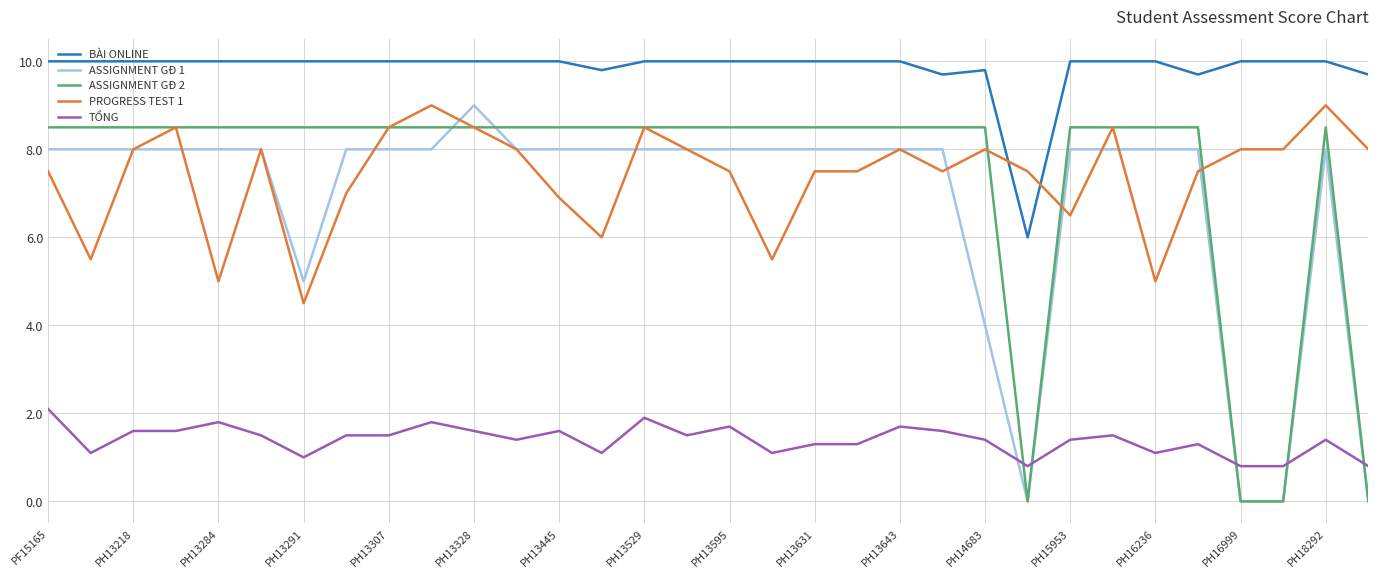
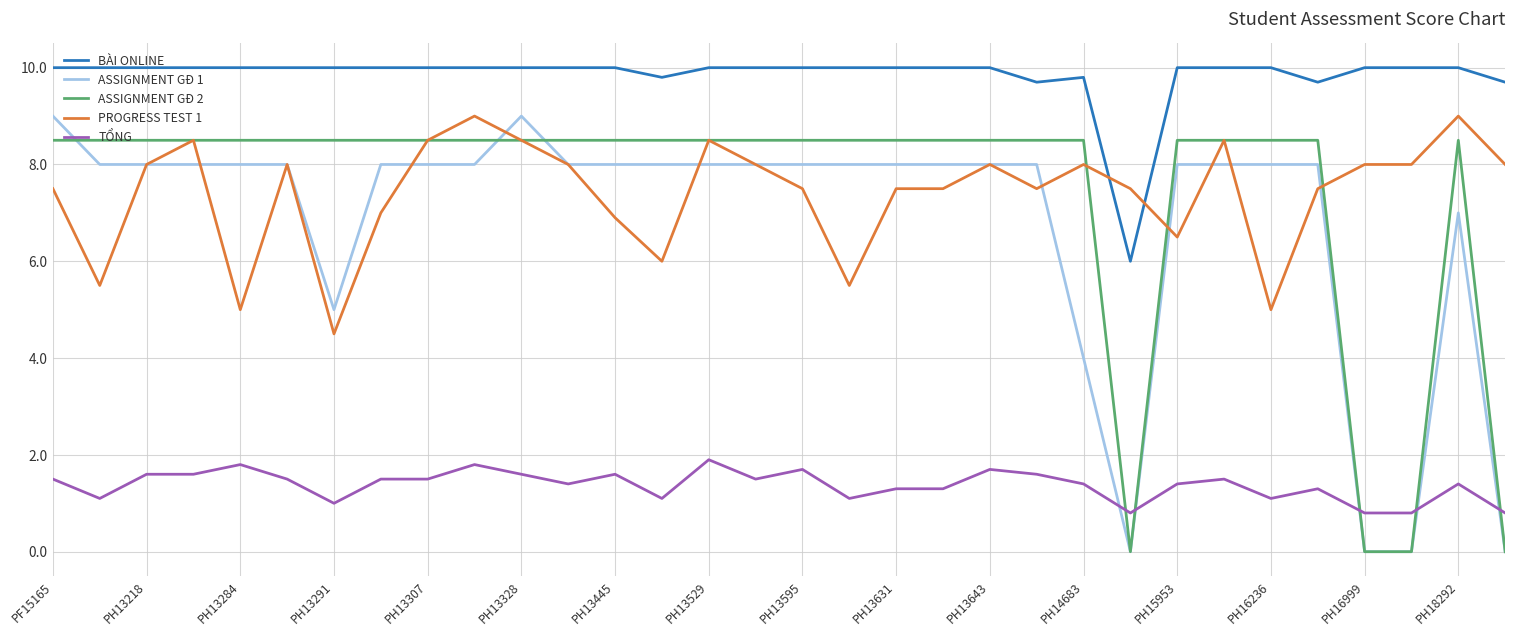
  {
    "BÀI ONLINE": {
      "PF15165": 10.0,
      "PH13218": 10.0,
      "PH13284": 10.0,
      "PH13291": 10.0,
      "PH13307": 10.0,
      "PH13328": 10.0,
      "PH13445": 10.0,
      "PH13529": 10.0,
      "PH13595": 10.0,
      "PH13631": 10.0,
      "PH13643": 10.0,
      "PH14683": 9.8,
      "PH15953": 10.0,
      "PH16236": 10.0,
      "PH16999": 10.0,
      "PH18292": 10.0
    },
    "ASSIGNMENT GĐ 1": {
-     "PF15165": 8,
+     "PF15165": 9,
      "PH13284": 8,
      "PH13291": 5,
      "PH13307": 8,
      "PH13328": 9,
      "PH13445": 8,
      "PH13529": 8,
      "PH13595": 8,
      "PH13631": 8,
      "PH14683": 4,
      "PH15953": 8,
      "PH16236": 8,
-     "PH18292": 8
+     "PH18292": 7
    },
    "ASSIGNMENT GĐ 2": {
      "PF15165": 8.5,
      "PH13218": 8.5,
      "PH13284": 8.5,
      "PH13291": 8.5,
      "PH13445": 8.5,
      "PH13595": 8.5,
      "PH13631": 8.5,
      "PH13643": 8.5,
      "PH14683": 8.5,
      "PH15953": 8.5,
      "PH16236": 8.5,
      "PH18292": 8.5
    },
    "PROGRESS TEST 1": {
      "PF15165": 7.5,
      "PH13284": 5.0,
      "PH13291": 4.5,
      "PH13445": 6.9,
      "PH13595": 7.5,
      "PH13631": 7.5,
      "PH14683": 8.0,
      "PH15953": 6.5,
      "PH16236": 5.0,
      "PH16999": 8.0,
      "PH18292": 9.0
    },
    "TỔNG": {
-     "PF15165": 2.1,
+     "PF15165": 1.5,
      "PH13218": 1.6,
      "PH13284": 1.8,
      "PH13291": 1.0,
      "PH13307": 1.5,
      "PH13328": 1.6,
      "PH13445": 1.6,
      "PH13529": 1.9,
      "PH13595": 1.7,
      "PH13631": 1.3,
      "PH13643": 1.7,
      "PH14683": 1.4,
      "PH15953": 1.4,
      "PH16236": 1.1,
      "PH16999": 0.8,
      "PH18292": 1.4
    }
  }
